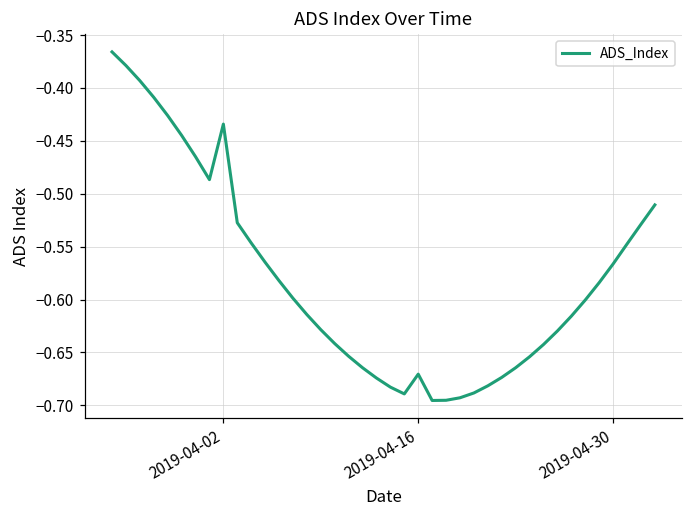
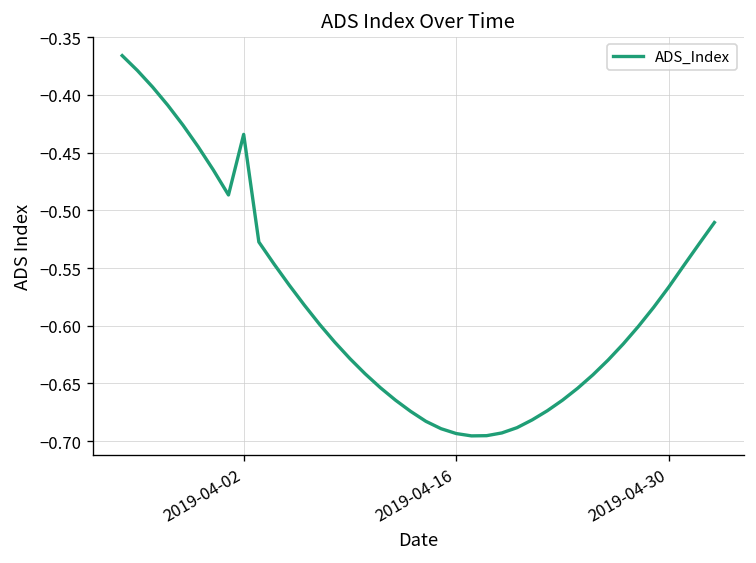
  {
    "2019-04-02": -0.43,
-   "2019-04-16": -0.67,
+   "2019-04-16": -0.69,
    "2019-04-30": -0.57
  }
